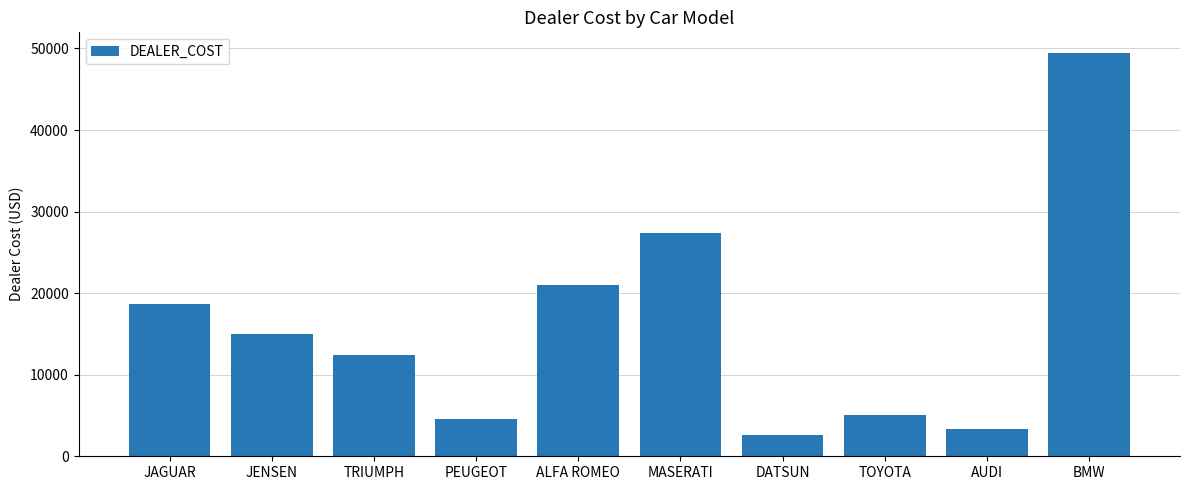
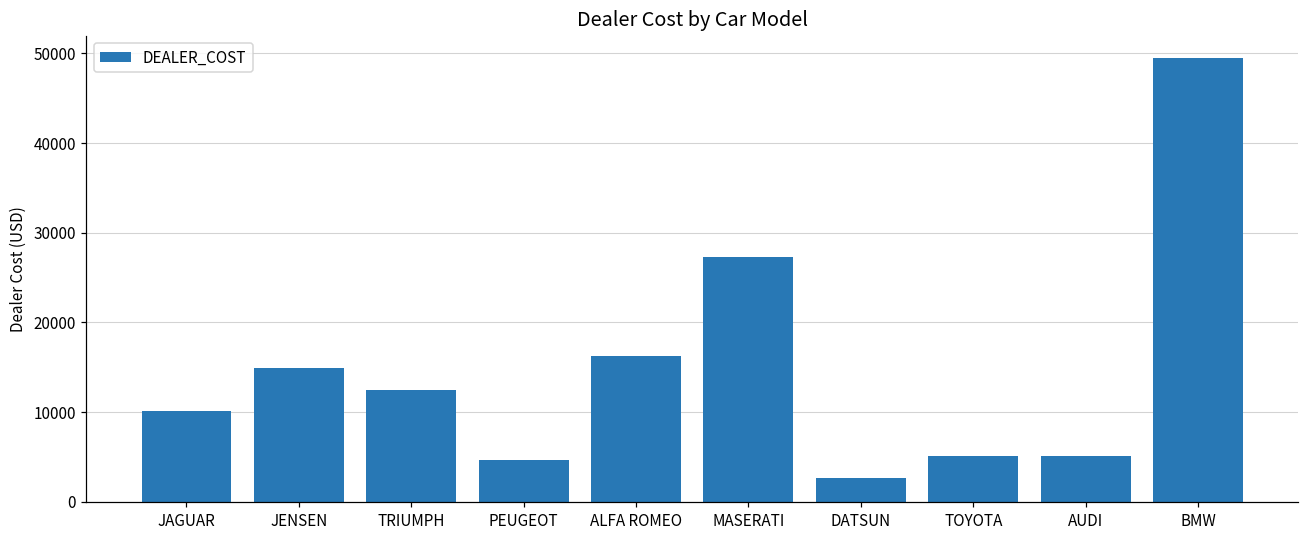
  {
-   "JAGUAR": 19000,
+   "JAGUAR": 10000,
    "JENSEN": 15000,
    "TRIUMPH": 12000,
    "PEUGEOT": 5000,
-   "ALFA ROMEO": 21000,
+   "ALFA ROMEO": 16000,
    "MASERATI": 27000,
    "DATSUN": 3000,
    "TOYOTA": 5000,
-   "AUDI": 3000,
+   "AUDI": 5000,
    "BMW": 50000
  }
